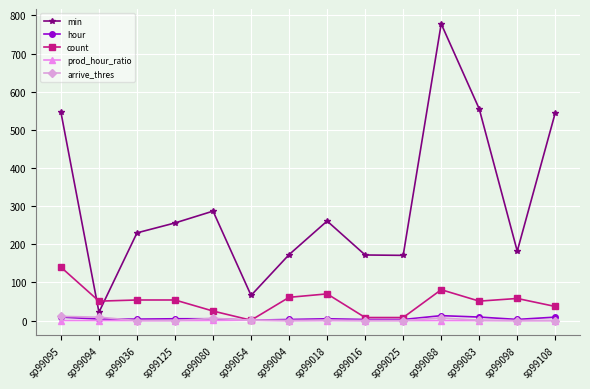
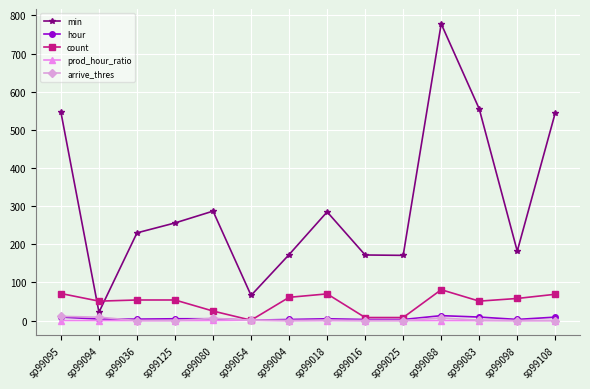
  {
    "min": {
      "sp99095": 550,
      "sp99094": 20,
      "sp99036": 230,
      "sp99125": 260,
      "sp99080": 290,
      "sp99054": 70,
      "sp99004": 170,
-     "sp99018": 260,
+     "sp99018": 290,
      "sp99016": 170,
      "sp99025": 170,
      "sp99088": 780,
      "sp99083": 560,
      "sp99098": 180,
      "sp99108": 550
    },
    "hour": {
      "sp99083": 10,
      "sp99108": 10
    },
    "count": {
-     "sp99095": 140,
+     "sp99095": 70,
      "sp99094": 50,
      "sp99036": 50,
      "sp99125": 50,
      "sp99080": 30,
      "sp99004": 60,
      "sp99018": 70,
      "sp99088": 80,
      "sp99083": 50,
      "sp99098": 60,
-     "sp99108": 40
+     "sp99108": 70
    }
  }
